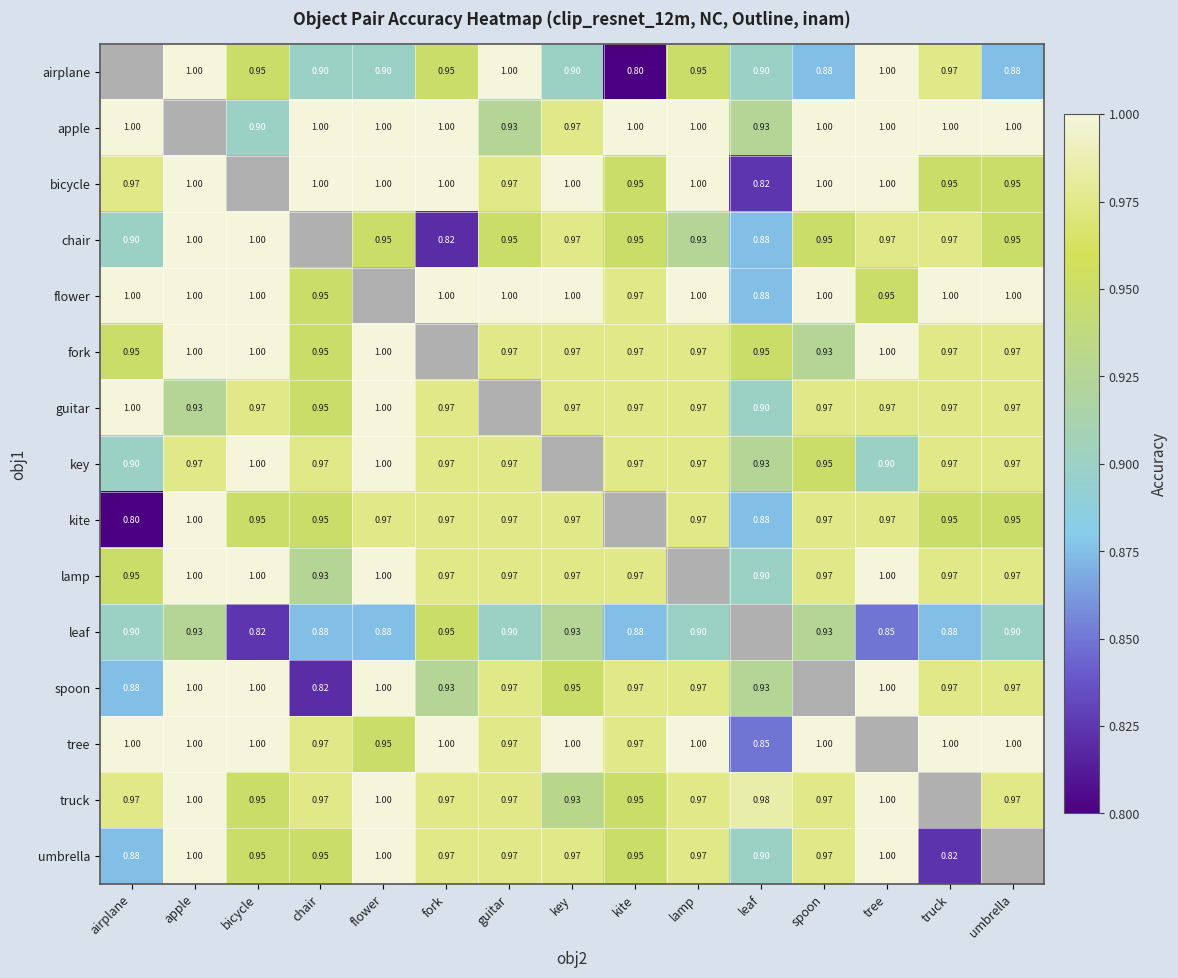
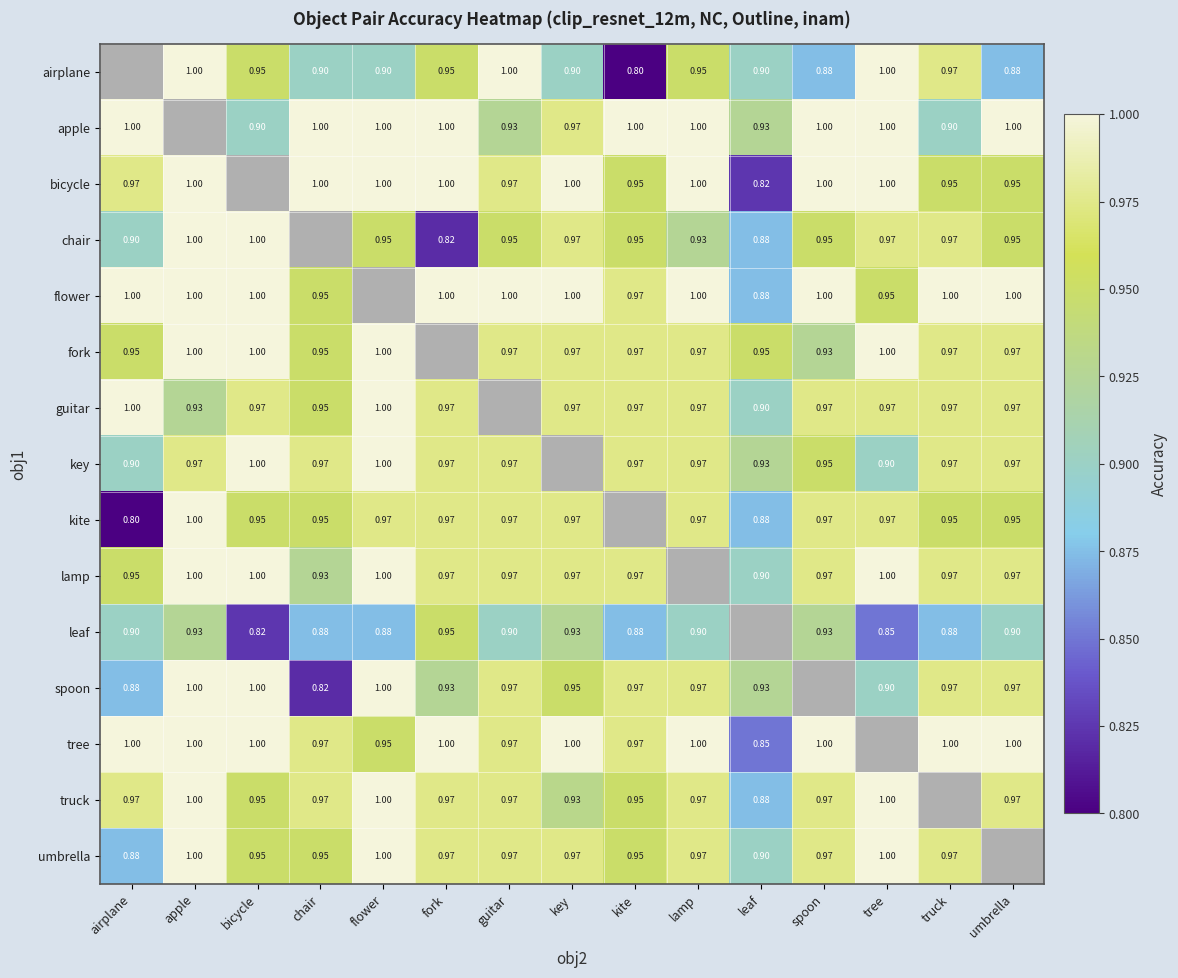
  {
    "apple": {
      "airplane": 1.00,
      "bicycle": 0.90,
      "chair": 1.00,
      "flower": 1.00,
      "fork": 1.00,
      "guitar": 0.93,
      "key": 0.97,
      "kite": 1.00,
      "lamp": 1.00,
      "leaf": 0.93,
      "spoon": 1.00,
      "tree": 1.00,
-     "truck": 1.00,
+     "truck": 0.90,
      "umbrella": 1.00
    },
    "spoon": {
      "airplane": 0.88,
      "apple": 1.00,
      "bicycle": 1.00,
      "chair": 0.82,
      "flower": 1.00,
      "fork": 0.93,
      "guitar": 0.97,
      "key": 0.95,
      "kite": 0.97,
      "lamp": 0.97,
      "leaf": 0.93,
-     "tree": 1.00,
+     "tree": 0.90,
      "truck": 0.97,
      "umbrella": 0.97
    },
    "truck": {
      "airplane": 0.97,
      "apple": 1.00,
      "bicycle": 0.95,
      "chair": 0.97,
      "flower": 1.00,
      "fork": 0.97,
      "guitar": 0.97,
      "key": 0.93,
      "kite": 0.95,
      "lamp": 0.97,
-     "leaf": 0.98,
+     "leaf": 0.88,
      "spoon": 0.97,
      "tree": 1.00,
      "umbrella": 0.97
    },
    "umbrella": {
      "airplane": 0.88,
      "apple": 1.00,
      "bicycle": 0.95,
      "chair": 0.95,
      "flower": 1.00,
      "fork": 0.97,
      "guitar": 0.97,
      "key": 0.97,
      "kite": 0.95,
      "lamp": 0.97,
      "leaf": 0.90,
      "spoon": 0.97,
      "tree": 1.00,
-     "truck": 0.82
+     "truck": 0.97
    }
  }
